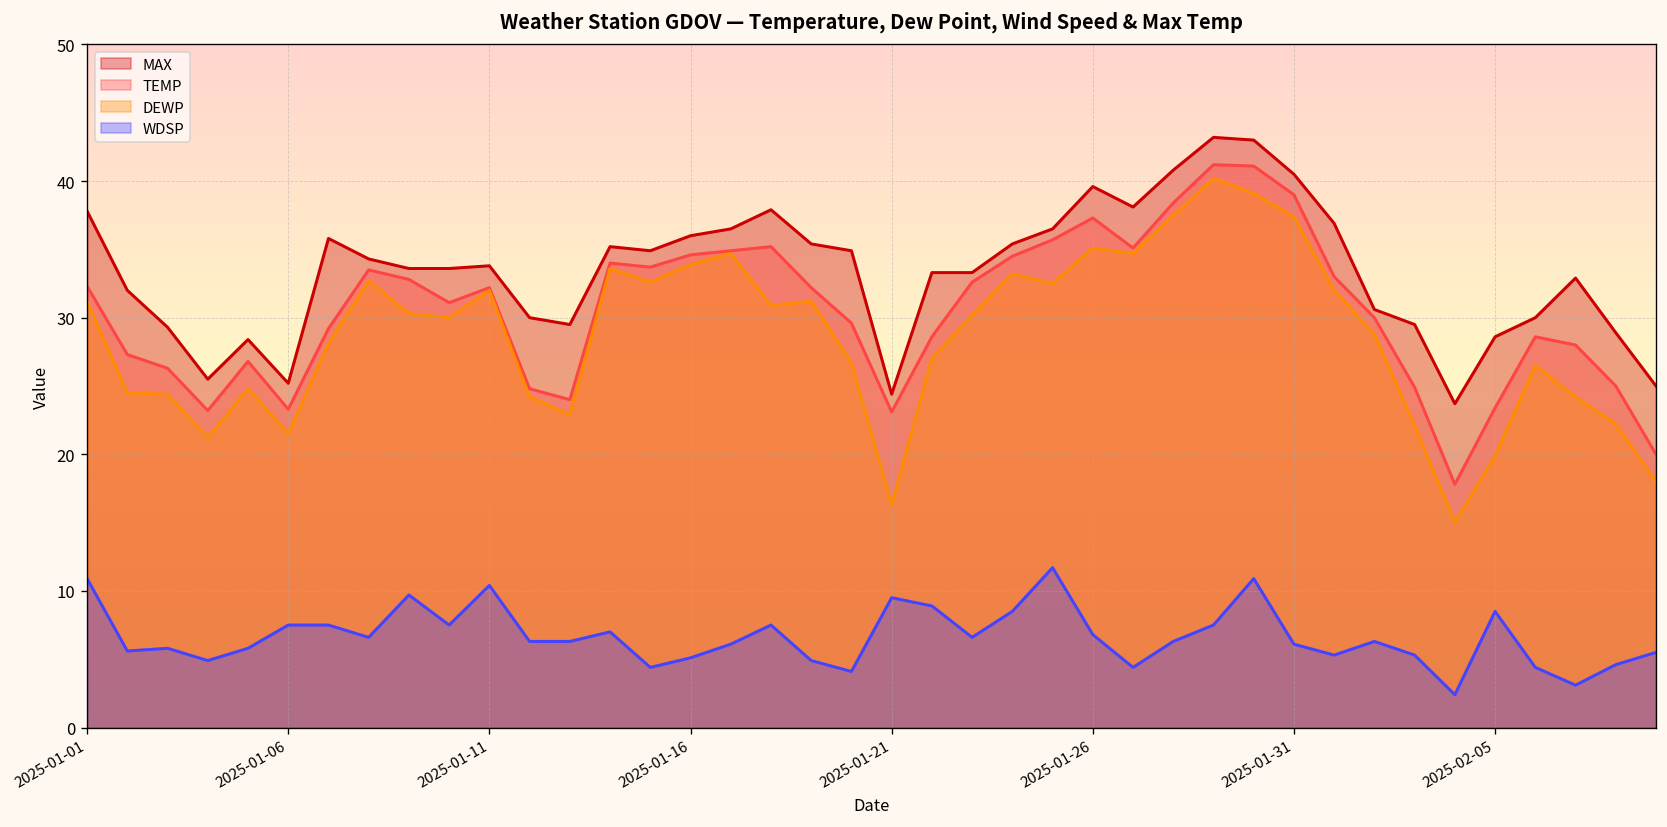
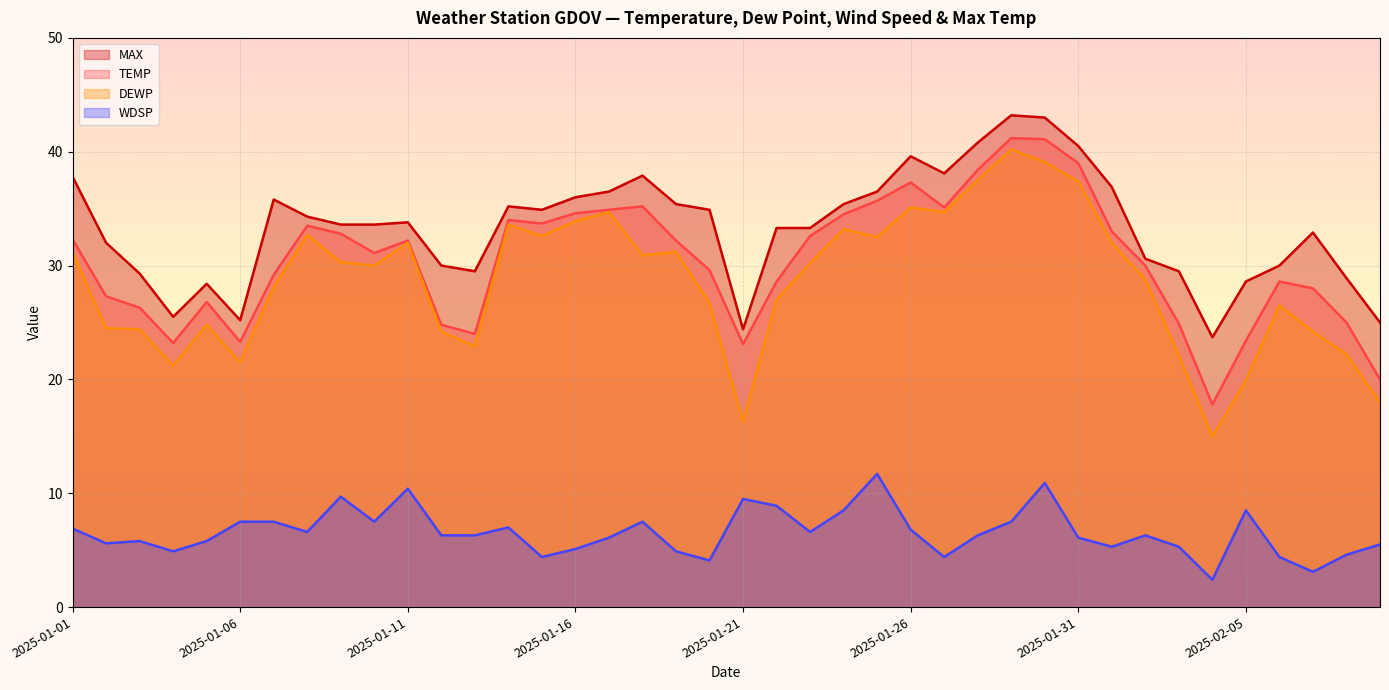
  {
    "WDSP": {
-     "2025-01-01": 10.9,
+     "2025-01-01": 6.9,
      "2025-01-06": 7.5,
      "2025-01-11": 10.4,
      "2025-01-16": 5.1,
      "2025-01-21": 9.5,
      "2025-01-26": 6.8,
      "2025-01-31": 6.1,
      "2025-02-05": 8.5
    }
  }
